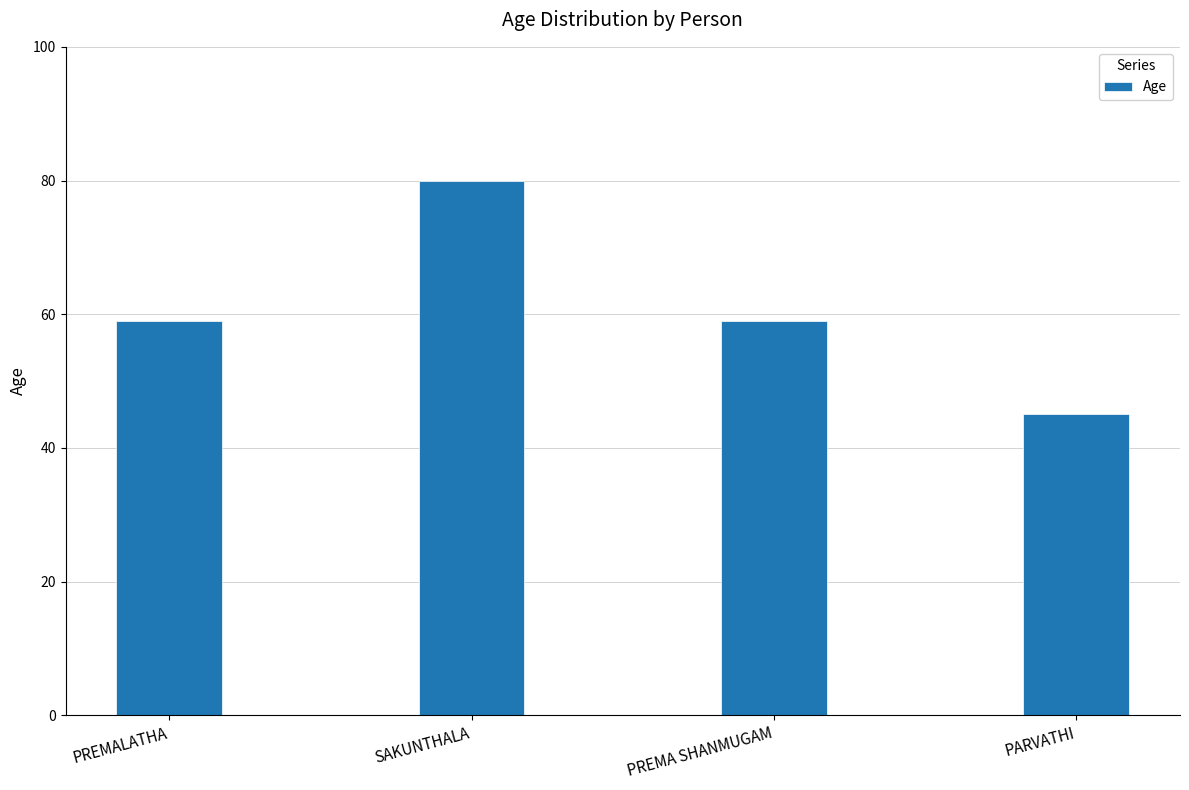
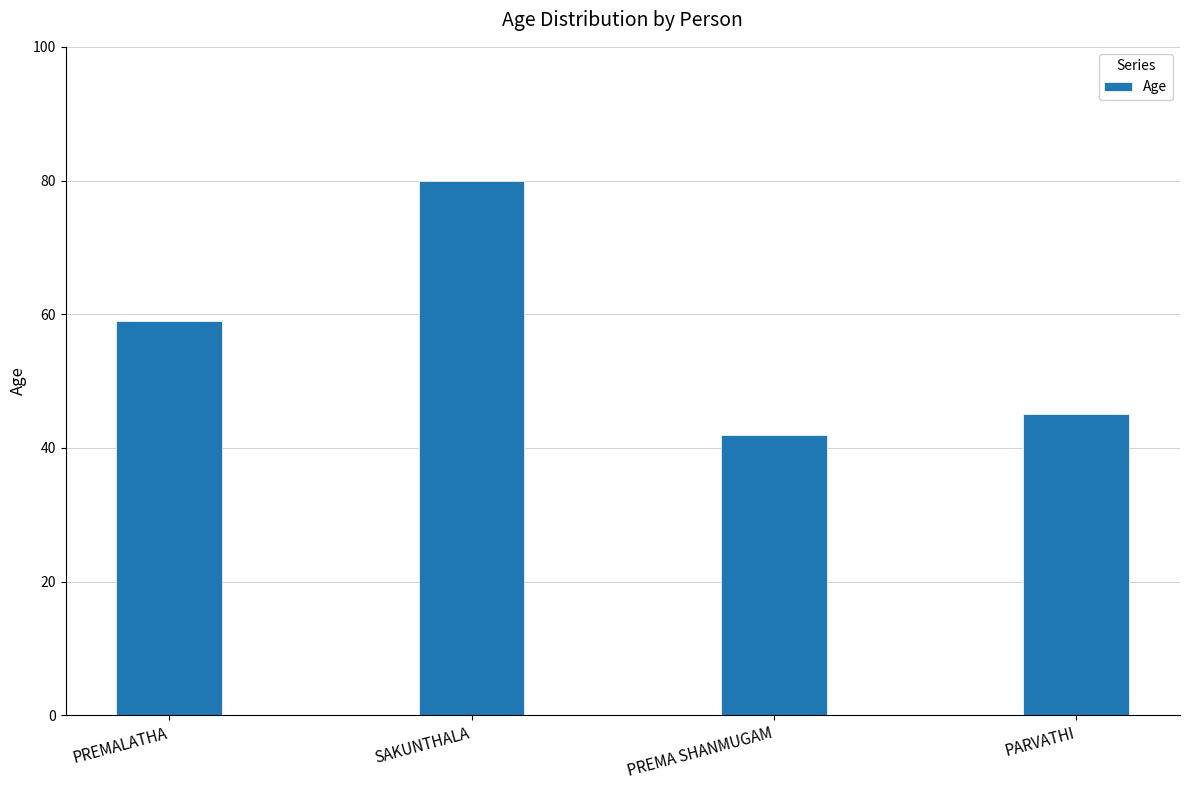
  {
    "PREMALATHA": 59,
    "SAKUNTHALA": 80,
-   "PREMA SHANMUGAM": 59,
+   "PREMA SHANMUGAM": 42,
    "PARVATHI": 45
  }
